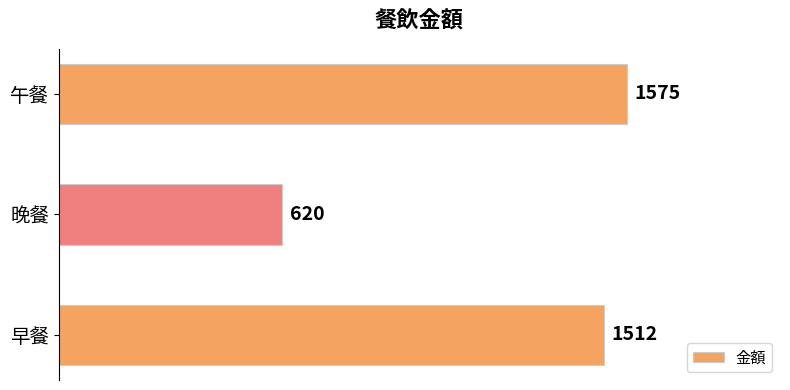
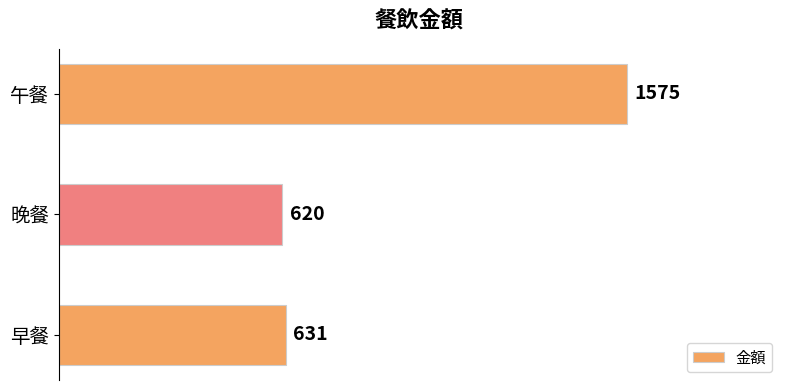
  {
    "午餐": 1575,
    "晚餐": 620,
-   "早餐": 1512
+   "早餐": 631
  }
